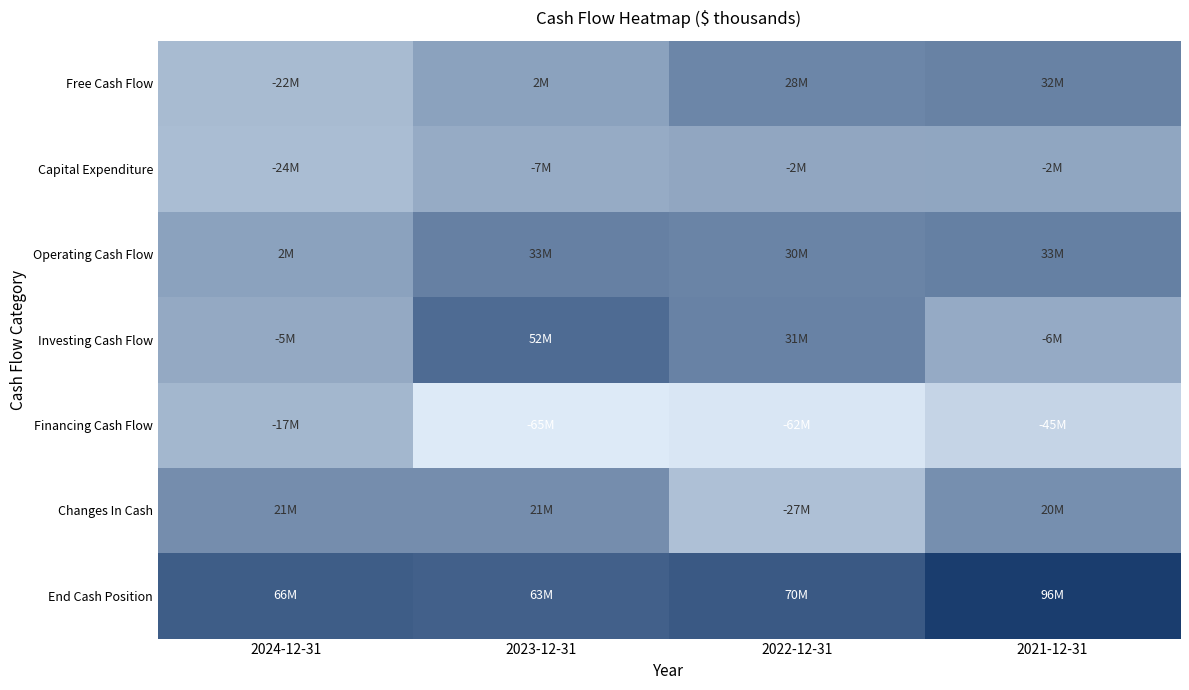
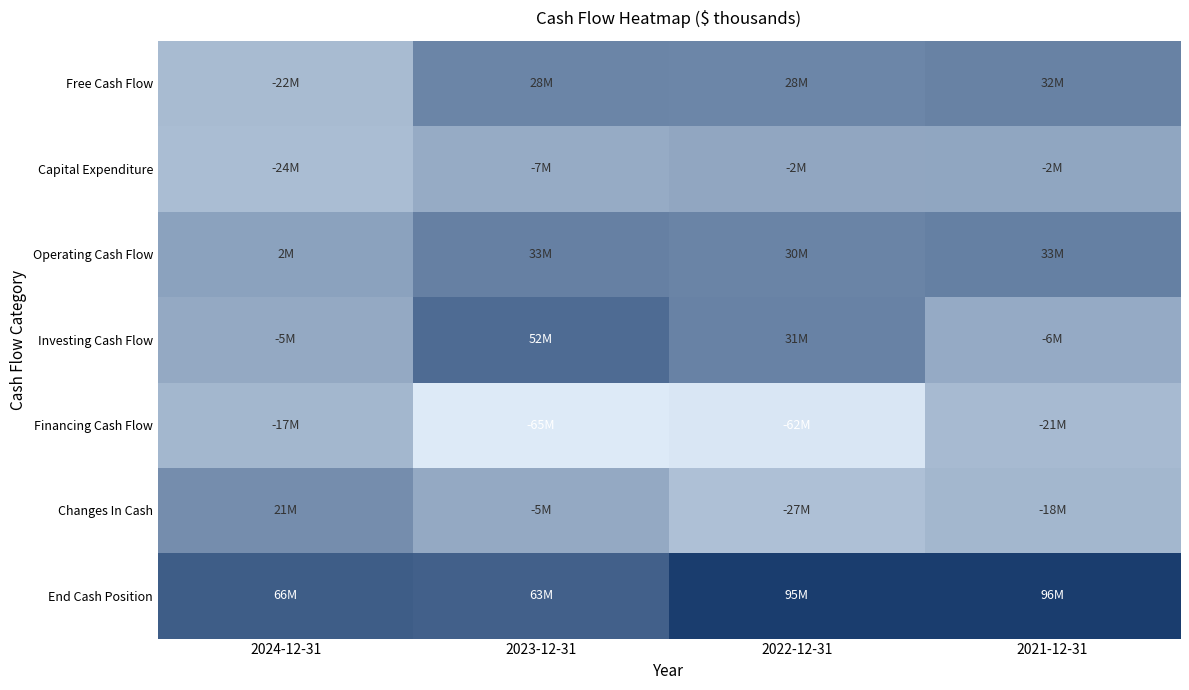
  {
    "Free Cash Flow": {
      "2024-12-31": "-22M",
-     "2023-12-31": "2M",
+     "2023-12-31": "28M",
      "2022-12-31": "28M",
      "2021-12-31": "32M"
    },
    "Capital Expenditure": {
      "2024-12-31": "-24M",
      "2023-12-31": "-7M",
      "2022-12-31": "-2M",
      "2021-12-31": "-2M"
    },
    "Operating Cash Flow": {
      "2024-12-31": "2M",
      "2023-12-31": "33M",
      "2022-12-31": "30M",
      "2021-12-31": "33M"
    },
    "Investing Cash Flow": {
      "2024-12-31": "-5M",
      "2023-12-31": "52M",
      "2022-12-31": "31M",
      "2021-12-31": "-6M"
    },
    "Financing Cash Flow": {
      "2024-12-31": "-17M",
-     "2021-12-31": "-45M"
+     "2021-12-31": "-21M"
    },
    "Changes In Cash": {
      "2024-12-31": "21M",
-     "2023-12-31": "21M",
+     "2023-12-31": "-5M",
      "2022-12-31": "-27M",
-     "2021-12-31": "20M"
+     "2021-12-31": "-18M"
    },
    "End Cash Position": {
      "2024-12-31": "66M",
      "2023-12-31": "63M",
-     "2022-12-31": "70M",
+     "2022-12-31": "95M",
      "2021-12-31": "96M"
    }
  }
